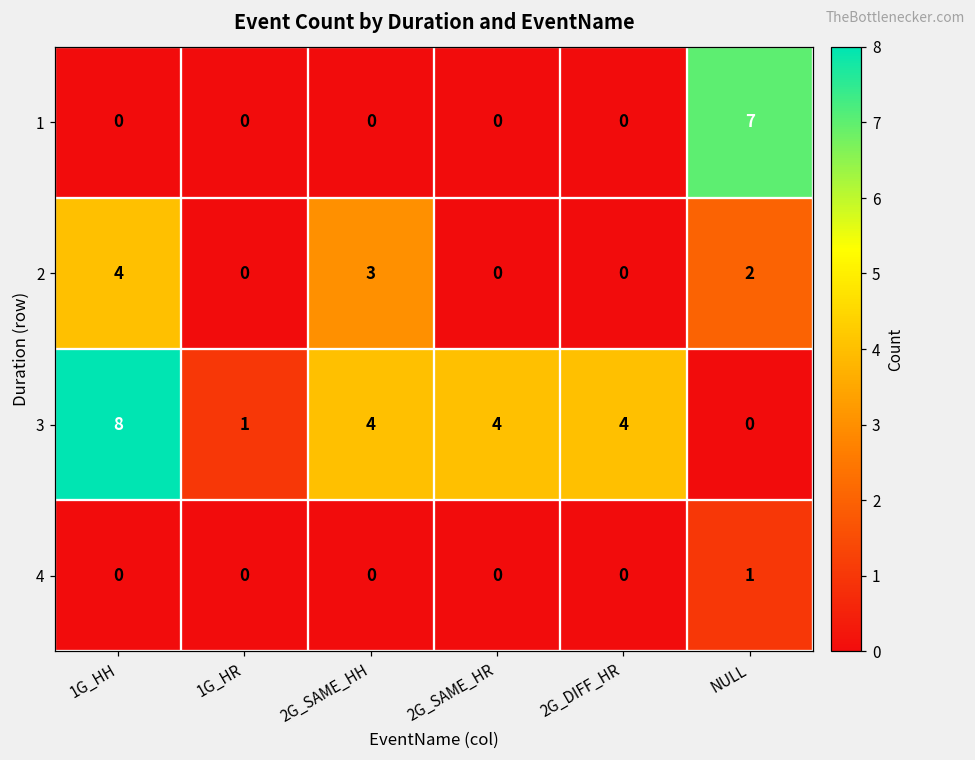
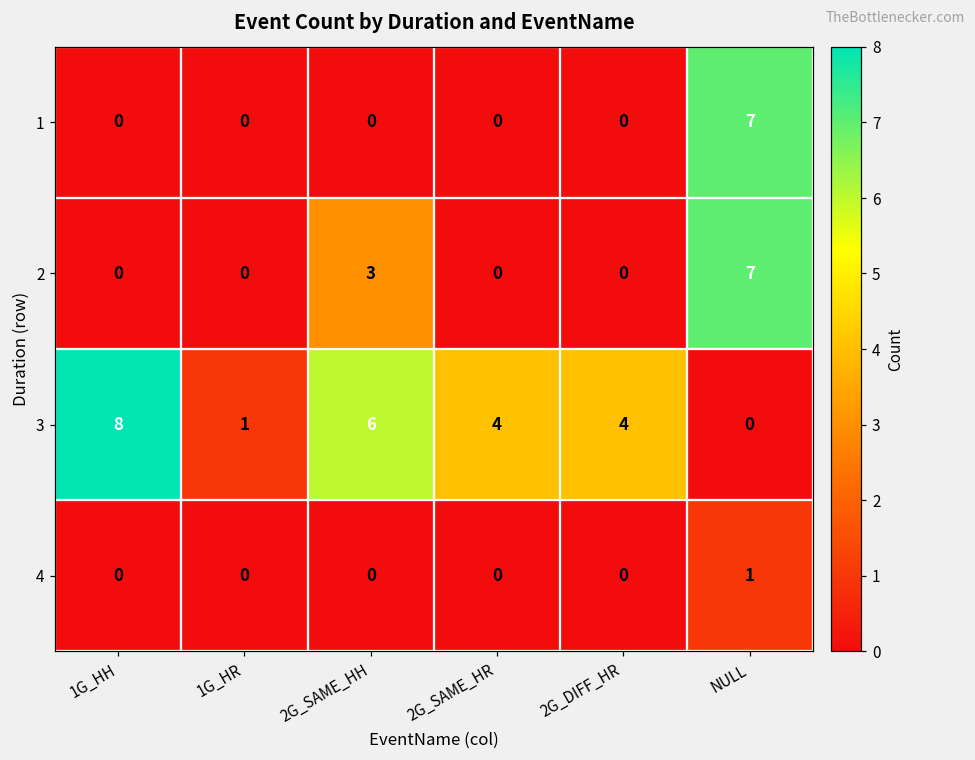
  {
    "1": {
      "1G_HH": 0,
      "1G_HR": 0,
      "2G_SAME_HH": 0,
      "2G_SAME_HR": 0,
      "2G_DIFF_HR": 0,
      "NULL": 7
    },
    "2": {
-     "1G_HH": 4,
+     "1G_HH": 0,
      "1G_HR": 0,
      "2G_SAME_HH": 3,
      "2G_SAME_HR": 0,
      "2G_DIFF_HR": 0,
-     "NULL": 2
+     "NULL": 7
    },
    "3": {
      "1G_HH": 8,
      "1G_HR": 1,
-     "2G_SAME_HH": 4,
+     "2G_SAME_HH": 6,
      "2G_SAME_HR": 4,
      "2G_DIFF_HR": 4,
      "NULL": 0
    },
    "4": {
      "1G_HH": 0,
      "1G_HR": 0,
      "2G_SAME_HH": 0,
      "2G_SAME_HR": 0,
      "2G_DIFF_HR": 0,
      "NULL": 1
    }
  }
